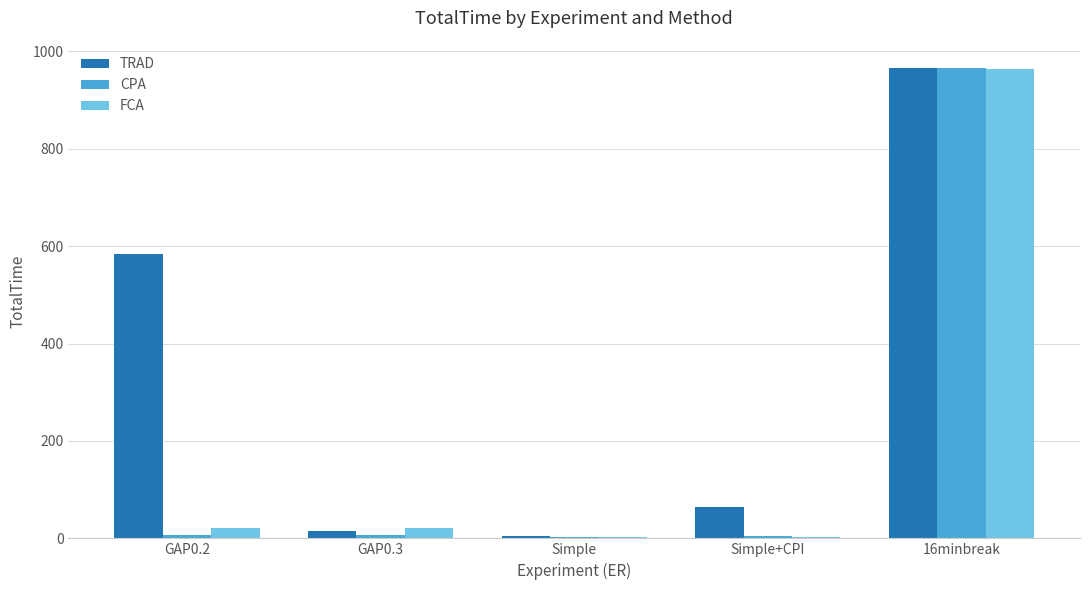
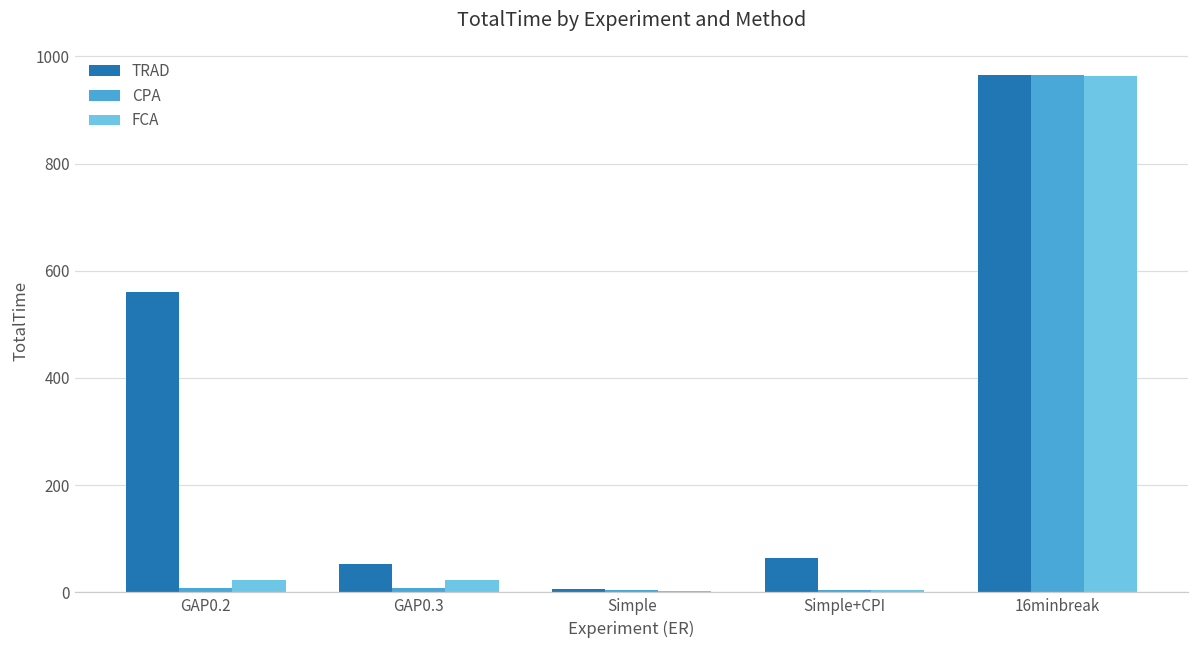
  {
    "TRAD": {
-     "GAP0.2": 580,
-     "GAP0.3": 20,
+     "GAP0.2": 560,
+     "GAP0.3": 50,
      "Simple": 10,
      "Simple+CPI": 60,
      "16minbreak": 970
    }
  }
